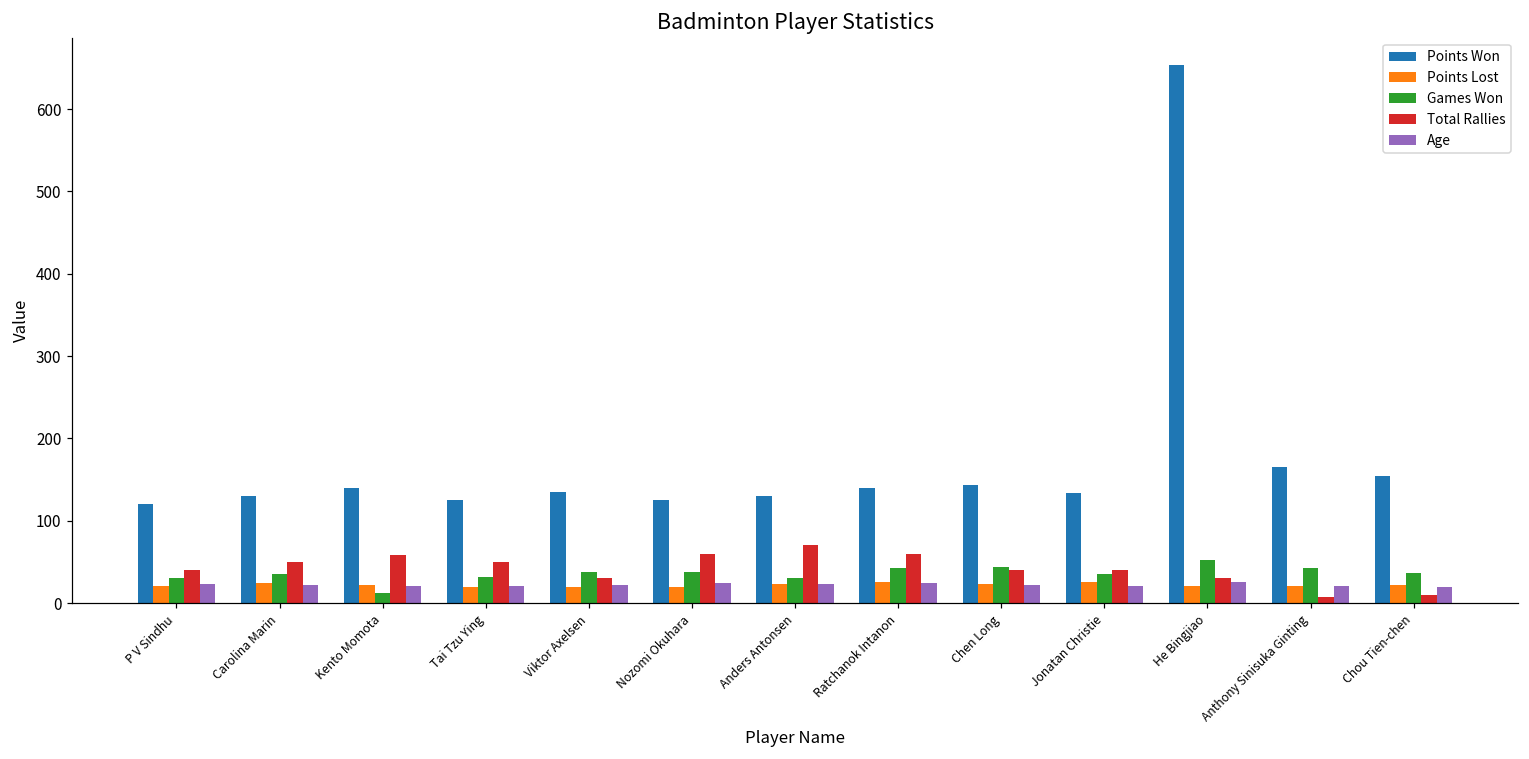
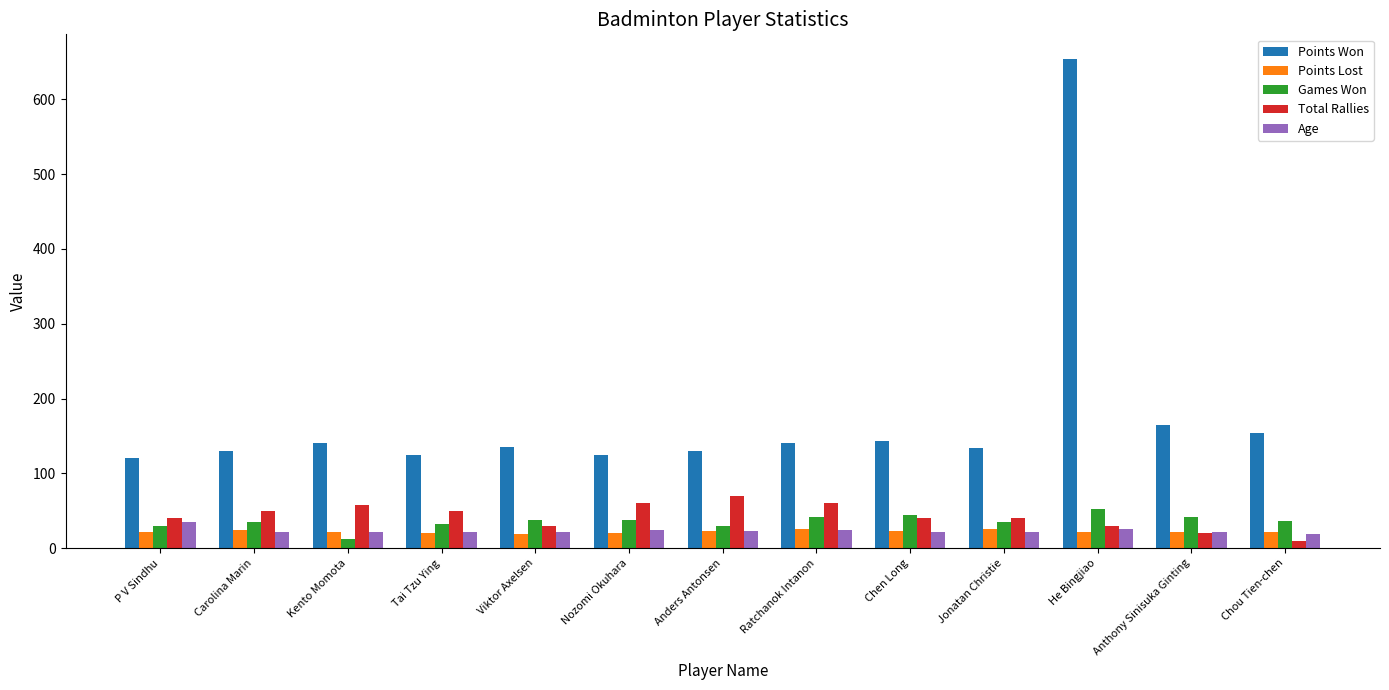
  {
    "Points Won": {
      "P V Sindhu": 120,
      "Carolina Marin": 130,
      "Kento Momota": 140,
      "Tai Tzu Ying": 130,
      "Viktor Axelsen": 140,
      "Nozomi Okuhara": 130,
      "Anders Antonsen": 130,
      "Ratchanok Intanon": 140,
      "Chen Long": 140,
      "Jonatan Christie": 130,
      "He Bingjiao": 650,
      "Anthony Sinisuka Ginting": 170,
      "Chou Tien-chen": 150
    },
    "Points Lost": {
      "P V Sindhu": 20,
      "Carolina Marin": 20,
      "Kento Momota": 20,
      "Tai Tzu Ying": 20,
      "Viktor Axelsen": 20,
      "Nozomi Okuhara": 20,
      "Anders Antonsen": 20,
      "Ratchanok Intanon": 30,
      "Chen Long": 20,
      "Jonatan Christie": 30,
      "He Bingjiao": 20,
      "Anthony Sinisuka Ginting": 20,
      "Chou Tien-chen": 20
    },
    "Games Won": {
      "P V Sindhu": 30,
      "Carolina Marin": 40,
      "Kento Momota": 10,
      "Tai Tzu Ying": 30,
      "Viktor Axelsen": 40,
      "Nozomi Okuhara": 40,
      "Anders Antonsen": 30,
      "Ratchanok Intanon": 40,
      "Chen Long": 40,
      "Jonatan Christie": 40,
      "He Bingjiao": 50,
      "Anthony Sinisuka Ginting": 40,
      "Chou Tien-chen": 40
    },
    "Total Rallies": {
      "P V Sindhu": 40,
      "Carolina Marin": 50,
      "Kento Momota": 60,
      "Tai Tzu Ying": 50,
      "Viktor Axelsen": 30,
      "Nozomi Okuhara": 60,
      "Anders Antonsen": 70,
      "Ratchanok Intanon": 60,
      "Chen Long": 40,
      "Jonatan Christie": 40,
      "He Bingjiao": 30,
-     "Anthony Sinisuka Ginting": 10,
+     "Anthony Sinisuka Ginting": 20,
      "Chou Tien-chen": 10
    },
    "Age": {
-     "P V Sindhu": 20,
+     "P V Sindhu": 40,
      "Carolina Marin": 20,
      "Kento Momota": 20,
      "Tai Tzu Ying": 20,
      "Viktor Axelsen": 20,
      "Nozomi Okuhara": 20,
      "Anders Antonsen": 20,
      "Ratchanok Intanon": 20,
      "Chen Long": 20,
      "Jonatan Christie": 20,
      "He Bingjiao": 30,
      "Anthony Sinisuka Ginting": 20,
      "Chou Tien-chen": 20
    }
  }
